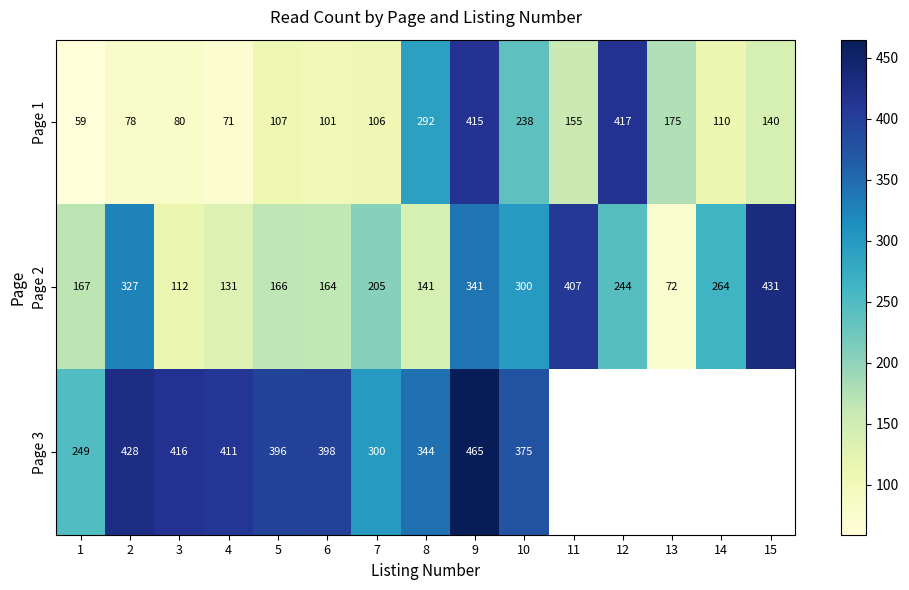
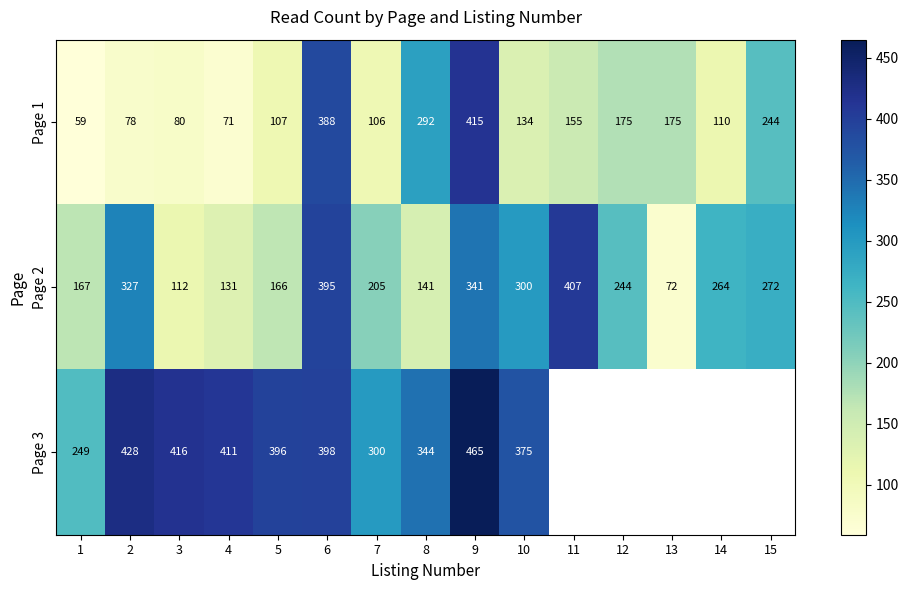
  {
    "Page 1": {
      "1": 59,
      "2": 78,
      "3": 80,
      "4": 71,
      "5": 107,
-     "6": 101,
+     "6": 388,
      "7": 106,
      "8": 292,
      "9": 415,
-     "10": 238,
+     "10": 134,
      "11": 155,
-     "12": 417,
+     "12": 175,
      "13": 175,
      "14": 110,
-     "15": 140
+     "15": 244
    },
    "Page 2": {
      "1": 167,
      "2": 327,
      "3": 112,
      "4": 131,
      "5": 166,
-     "6": 164,
+     "6": 395,
      "7": 205,
      "8": 141,
      "9": 341,
      "10": 300,
      "11": 407,
      "12": 244,
      "13": 72,
      "14": 264,
-     "15": 431
+     "15": 272
    },
    "Page 3": {
      "1": 249,
      "2": 428,
      "3": 416,
      "4": 411,
      "5": 396,
      "6": 398,
      "7": 300,
      "8": 344,
      "9": 465,
      "10": 375
    }
  }
